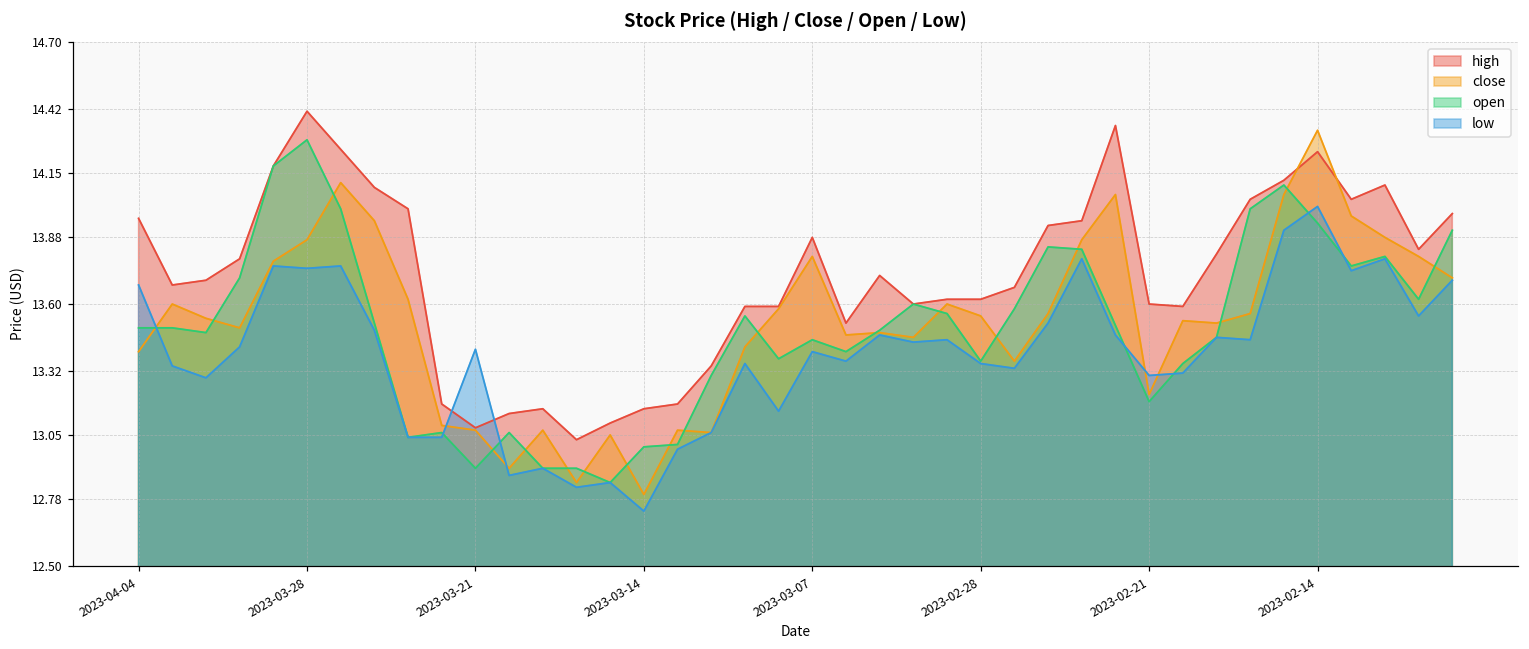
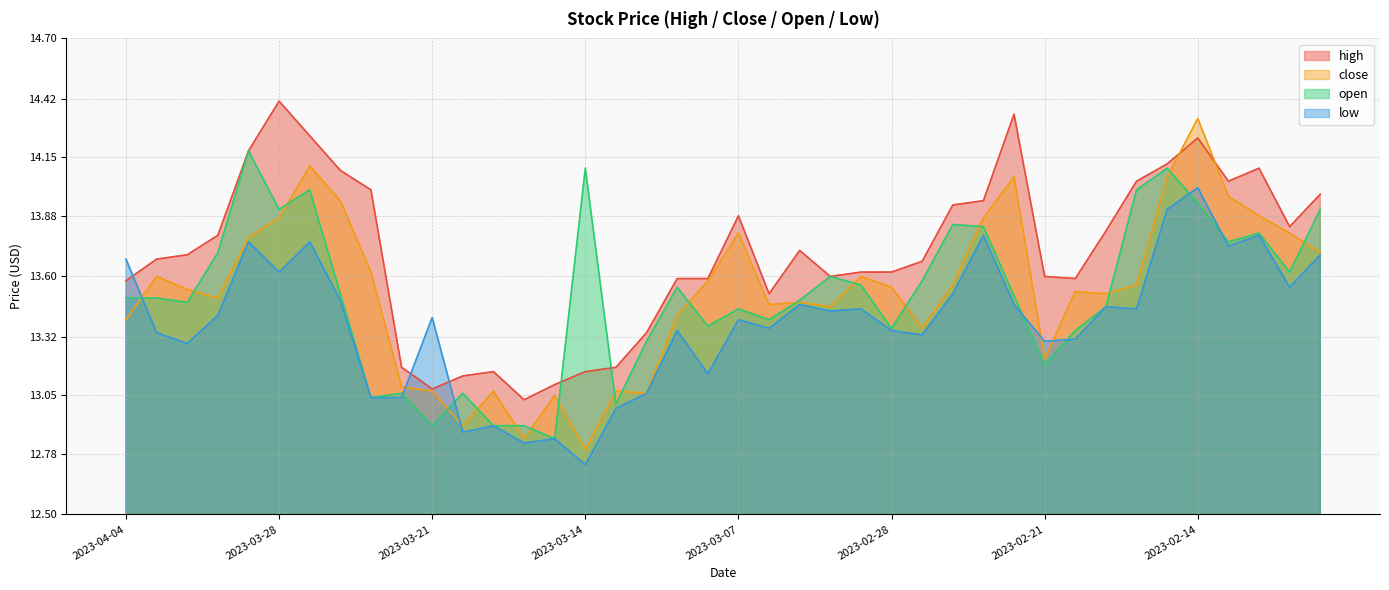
  {
    "high": {
-     "2023-04-04": 13.96,
+     "2023-04-04": 13.58,
      "2023-03-28": 14.41,
      "2023-03-14": 13.16,
      "2023-03-07": 13.88,
      "2023-02-28": 13.62,
      "2023-02-21": 13.60,
      "2023-02-14": 14.24
    },
    "close": {
      "2023-04-04": 13.40,
      "2023-03-28": 13.87,
      "2023-03-14": 12.80,
      "2023-03-07": 13.80,
      "2023-02-28": 13.55,
      "2023-02-21": 13.22,
      "2023-02-14": 14.33
    },
    "open": {
      "2023-04-04": 13.50,
-     "2023-03-28": 14.29,
+     "2023-03-28": 13.91,
      "2023-03-21": 12.91,
-     "2023-03-14": 13.0,
+     "2023-03-14": 14.1,
      "2023-03-07": 13.45,
      "2023-02-21": 13.19,
      "2023-02-14": 13.94
    },
    "low": {
      "2023-04-04": 13.68,
-     "2023-03-28": 13.75,
+     "2023-03-28": 13.62,
      "2023-03-21": 13.41,
      "2023-03-14": 12.73,
      "2023-03-07": 13.40,
      "2023-02-21": 13.30,
      "2023-02-14": 14.01
    }
  }
